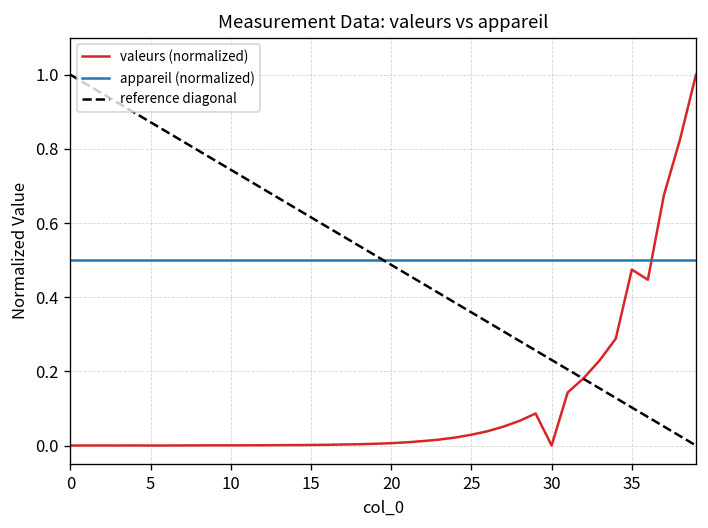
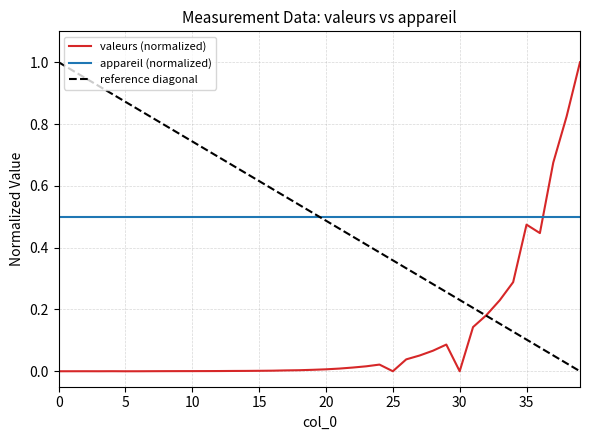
  {
    "valeurs (normalized)": {
      "0": 0.00,
      "5": 0.00,
      "10": 0.00,
      "15": 0.00,
      "20": 0.01,
-     "25": 0.03,
+     "25": 0.00,
      "30": 0.00,
      "35": 0.47
    },
    "appareil (normalized)": {
      "0": 0.50,
      "5": 0.50,
      "10": 0.50,
      "15": 0.50,
      "20": 0.50,
      "25": 0.50,
      "30": 0.50,
      "35": 0.50
    },
    "reference diagonal": {
      "0": 1.00
    }
  }
